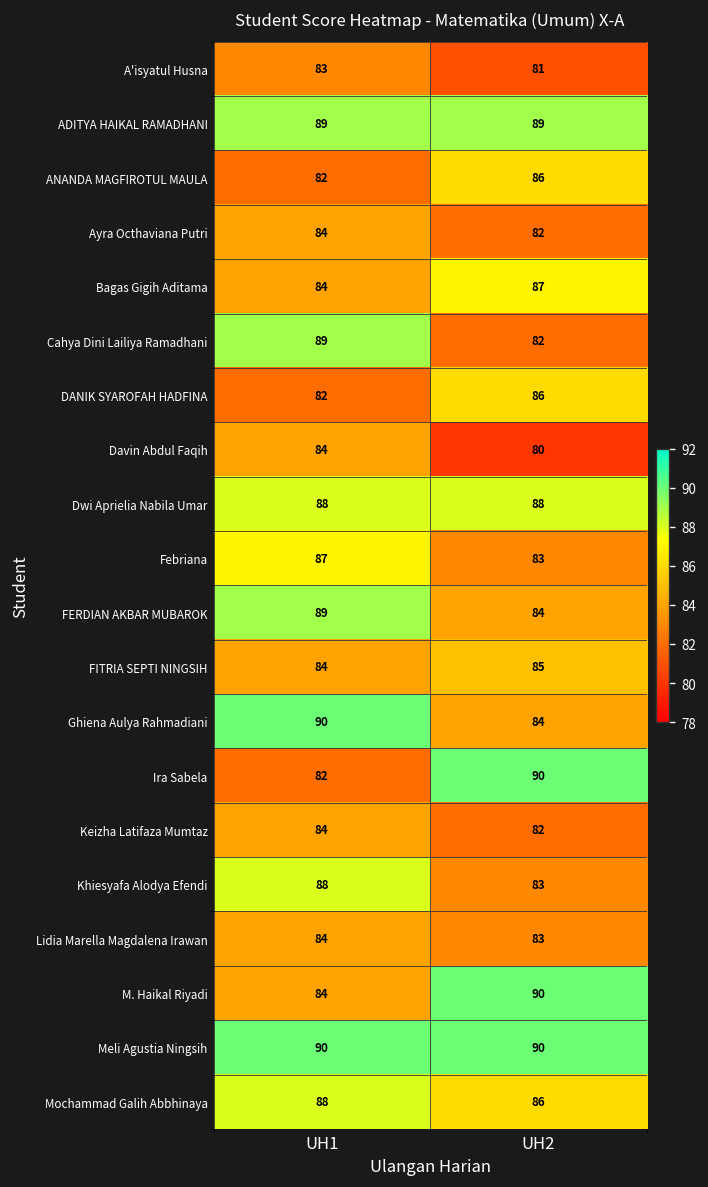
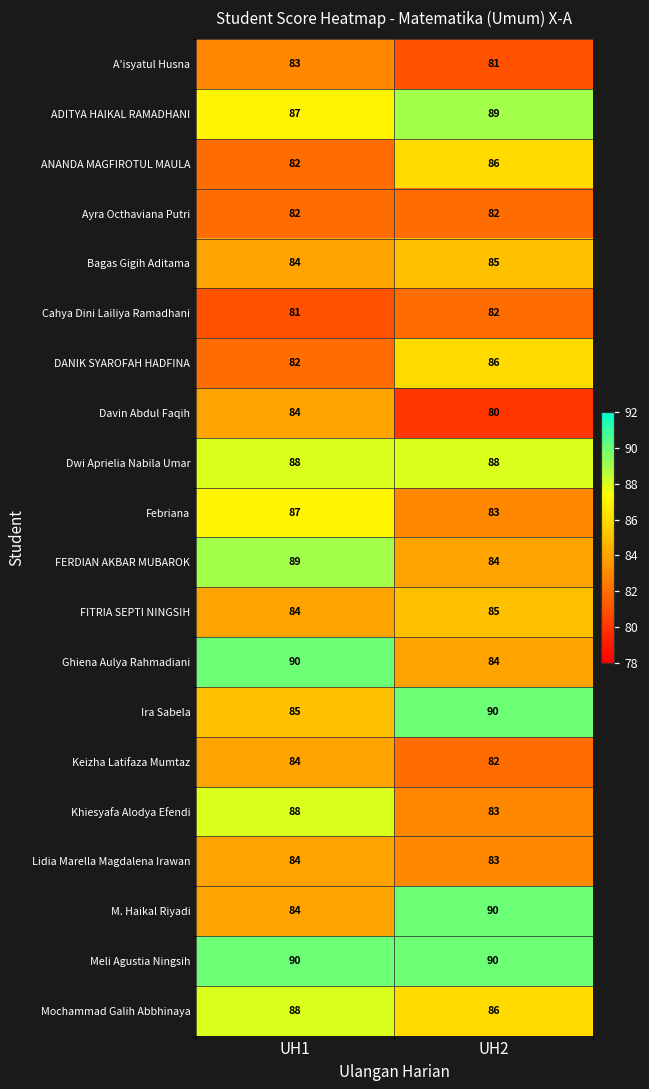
  {
    "A'isyatul Husna": {
      "UH1": 83,
      "UH2": 81
    },
    "ADITYA HAIKAL RAMADHANI": {
-     "UH1": 89,
+     "UH1": 87,
      "UH2": 89
    },
    "ANANDA MAGFIROTUL MAULA": {
      "UH1": 82,
      "UH2": 86
    },
    "Ayra Octhaviana Putri": {
-     "UH1": 84,
+     "UH1": 82,
      "UH2": 82
    },
    "Bagas Gigih Aditama": {
      "UH1": 84,
-     "UH2": 87
+     "UH2": 85
    },
    "Cahya Dini Lailiya Ramadhani": {
-     "UH1": 89,
+     "UH1": 81,
      "UH2": 82
    },
    "DANIK SYAROFAH HADFINA": {
      "UH1": 82,
      "UH2": 86
    },
    "Davin Abdul Faqih": {
      "UH1": 84,
      "UH2": 80
    },
    "Dwi Aprielia Nabila Umar": {
      "UH1": 88,
      "UH2": 88
    },
    "Febriana": {
      "UH1": 87,
      "UH2": 83
    },
    "FERDIAN AKBAR MUBAROK": {
      "UH1": 89,
      "UH2": 84
    },
    "FITRIA SEPTI NINGSIH": {
      "UH1": 84,
      "UH2": 85
    },
    "Ghiena Aulya Rahmadiani": {
      "UH1": 90,
      "UH2": 84
    },
    "Ira Sabela": {
-     "UH1": 82,
+     "UH1": 85,
      "UH2": 90
    },
    "Keizha Latifaza Mumtaz": {
      "UH1": 84,
      "UH2": 82
    },
    "Khiesyafa Alodya Efendi": {
      "UH1": 88,
      "UH2": 83
    },
    "Lidia Marella Magdalena Irawan": {
      "UH1": 84,
      "UH2": 83
    },
    "M. Haikal Riyadi": {
      "UH1": 84,
      "UH2": 90
    },
    "Meli Agustia Ningsih": {
      "UH1": 90,
      "UH2": 90
    },
    "Mochammad Galih Abbhinaya": {
      "UH1": 88,
      "UH2": 86
    }
  }
